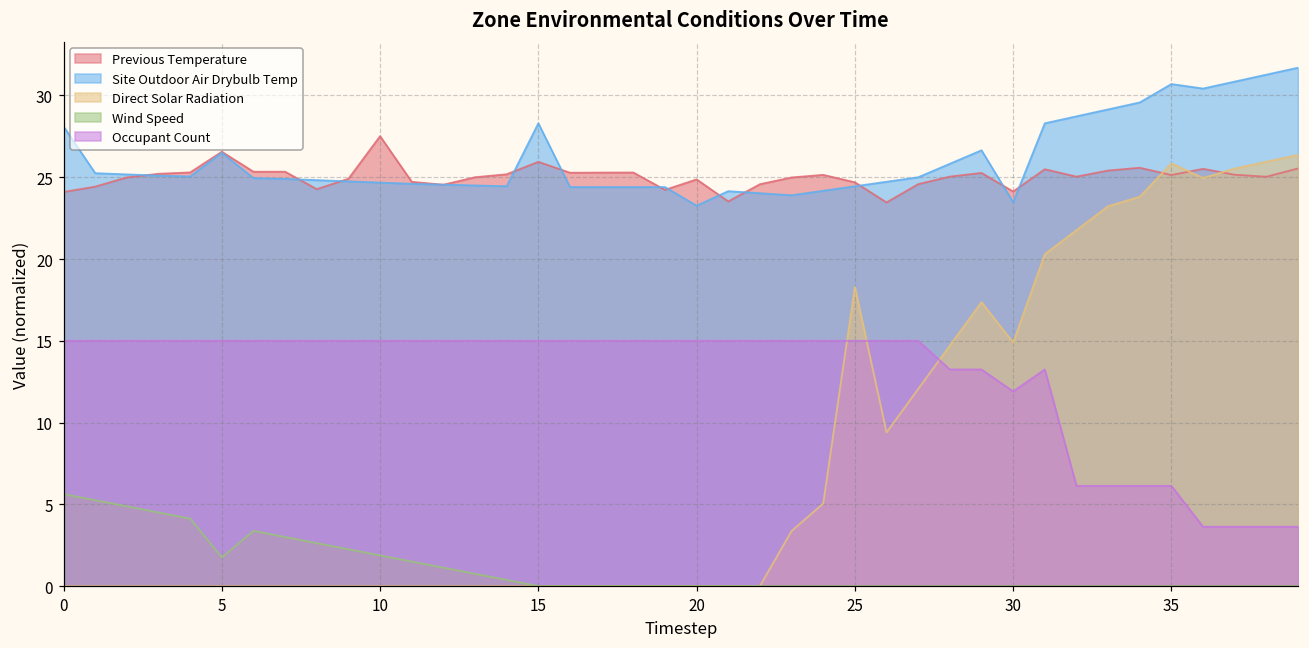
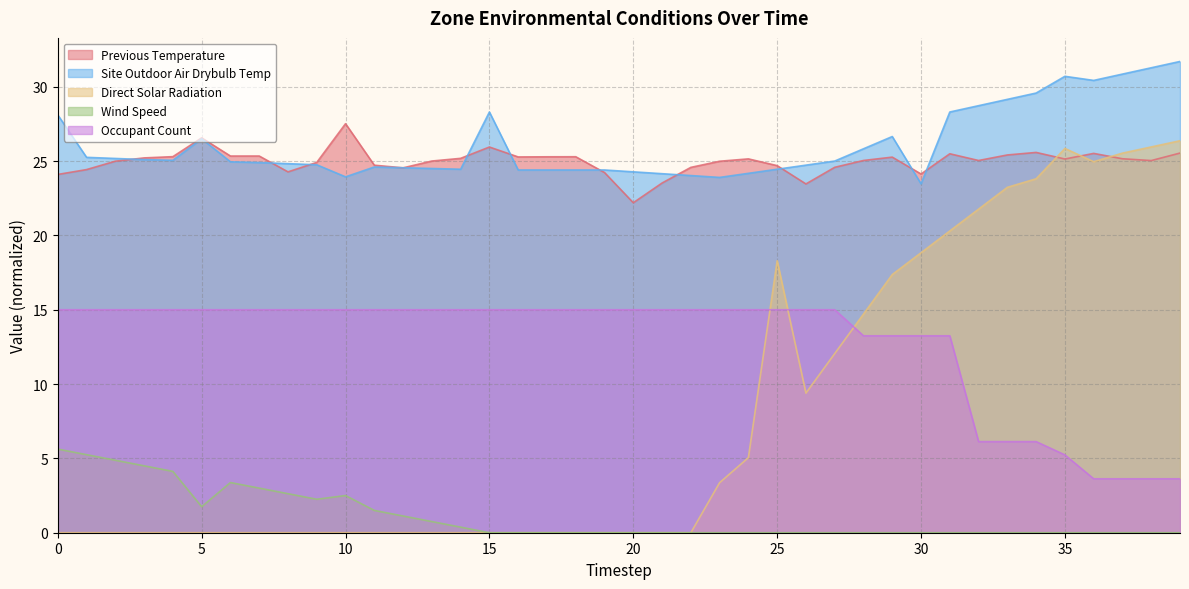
  {
    "Previous Temperature": {
      "0": 24.1,
      "10": 27.5,
      "15": 25.9,
-     "20": 24.9,
+     "20": 22.2,
      "25": 24.7,
      "30": 24.1,
      "35": 25.1
    },
    "Site Outdoor Air Drybulb Temp": {
      "0": 28.1,
-     "10": 24.7,
+     "10": 23.9,
      "15": 28.3,
-     "20": 23.3,
+     "20": 24.3,
      "25": 24.5,
      "30": 23.5,
      "35": 30.7
    },
    "Direct Solar Radiation": {
      "0": 0.0,
      "5": 0.0,
      "10": 0.0,
      "25": 18.3,
-     "30": 14.9,
+     "30": 18.8,
      "35": 25.8
    },
    "Wind Speed": {
      "0": 5.6,
      "5": 1.8,
-     "10": 1.9,
+     "10": 2.5,
      "25": 0.0,
      "30": 0.0,
      "35": 0.0
    },
    "Occupant Count": {
      "0": 15.0,
      "5": 15.0,
      "10": 15.0,
      "15": 15.0,
      "20": 15.0,
      "25": 15.0,
-     "30": 11.9,
-     "35": 6.1
+     "30": 13.2,
+     "35": 5.2
    }
  }
